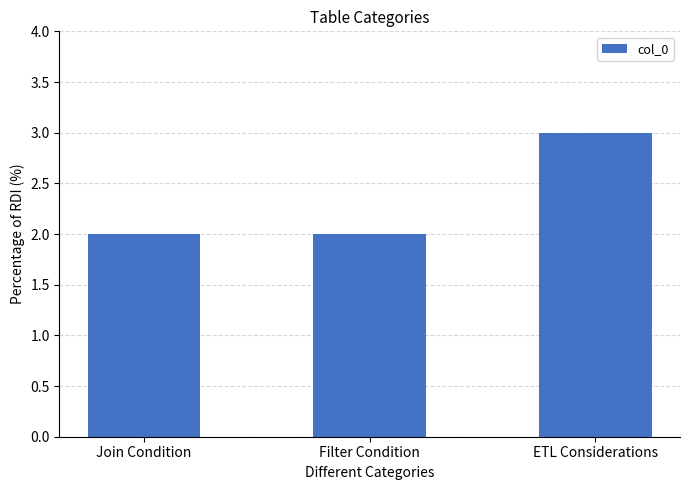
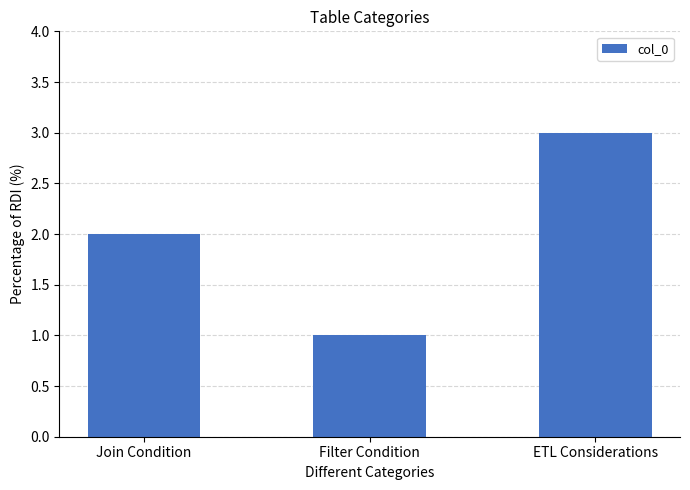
  {
    "Join Condition": 2,
-   "Filter Condition": 2,
+   "Filter Condition": 1,
    "ETL Considerations": 3
  }
